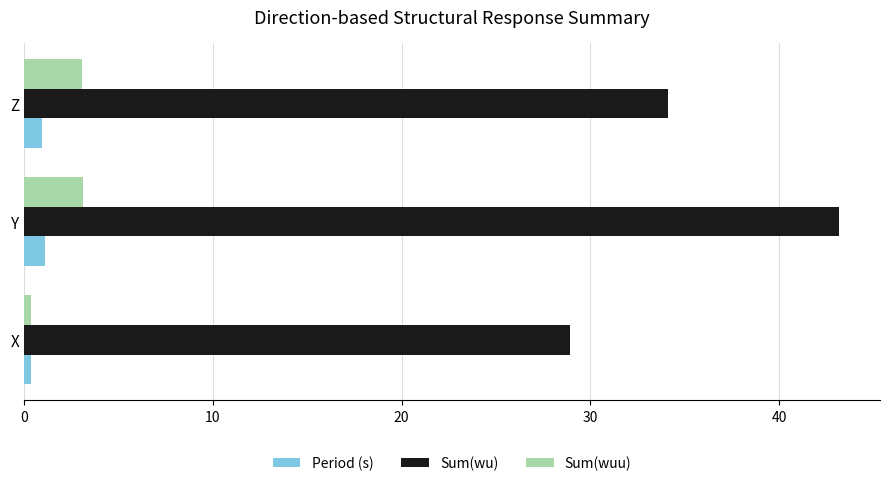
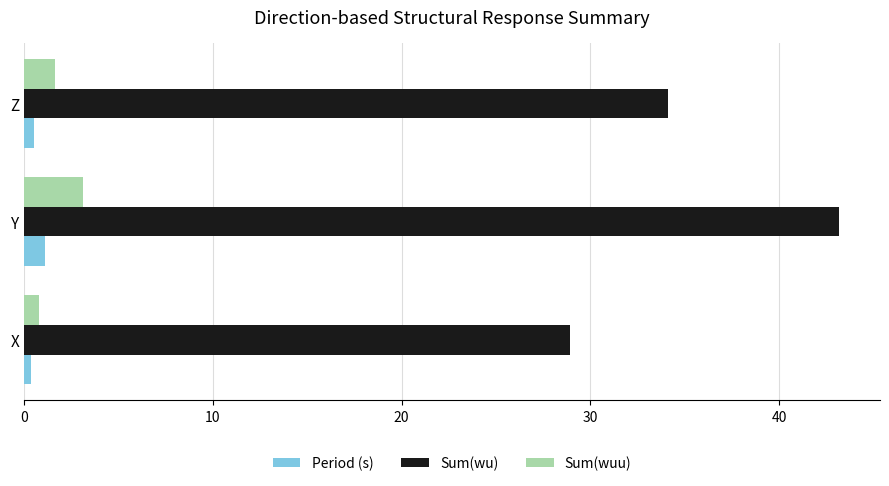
  {
    "Period (s)": {
-     "Z": 0.9,
+     "Z": 0.5,
      "Y": 1.1,
      "X": 0.4
    },
    "Sum(wu)": {
      "Z": 34.1,
      "Y": 43.2,
      "X": 28.9
    },
    "Sum(wuu)": {
-     "Z": 3.1,
+     "Z": 1.6,
      "Y": 3.1,
-     "X": 0.4
+     "X": 0.8
    }
  }
